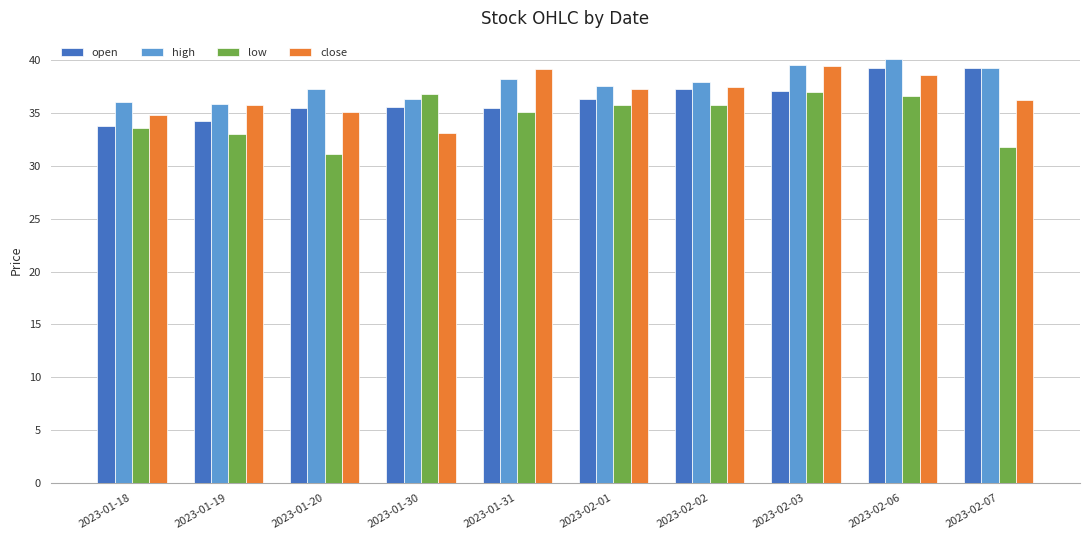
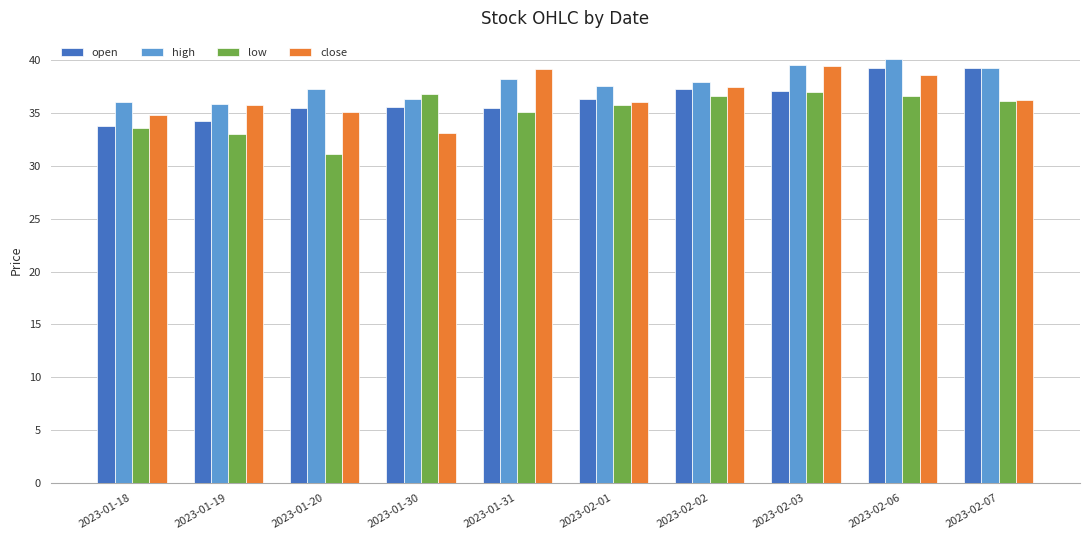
  {
    "low": {
      "2023-01-18": 33.6,
      "2023-01-19": 33.0,
      "2023-01-20": 31.1,
      "2023-01-30": 36.8,
      "2023-01-31": 35.1,
      "2023-02-01": 35.7,
-     "2023-02-02": 35.7,
+     "2023-02-02": 36.6,
      "2023-02-03": 37.0,
      "2023-02-06": 36.6,
-     "2023-02-07": 31.8
+     "2023-02-07": 36.2
    },
    "close": {
      "2023-01-18": 34.8,
      "2023-01-19": 35.8,
      "2023-01-20": 35.1,
      "2023-01-30": 33.2,
      "2023-01-31": 39.2,
-     "2023-02-01": 37.3,
+     "2023-02-01": 36.0,
      "2023-02-02": 37.5,
      "2023-02-03": 39.5,
      "2023-02-06": 38.6,
      "2023-02-07": 36.3
    }
  }
